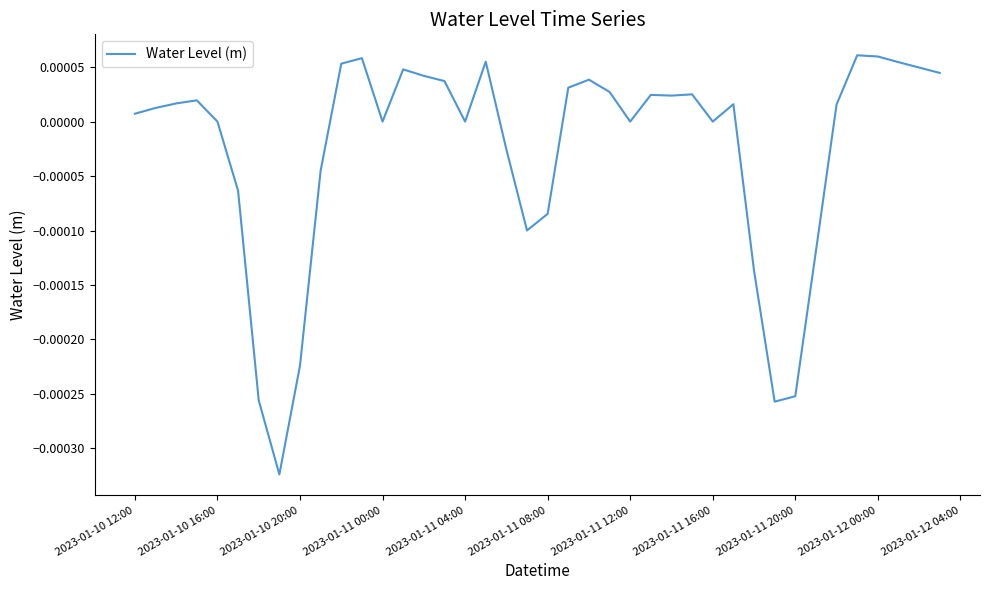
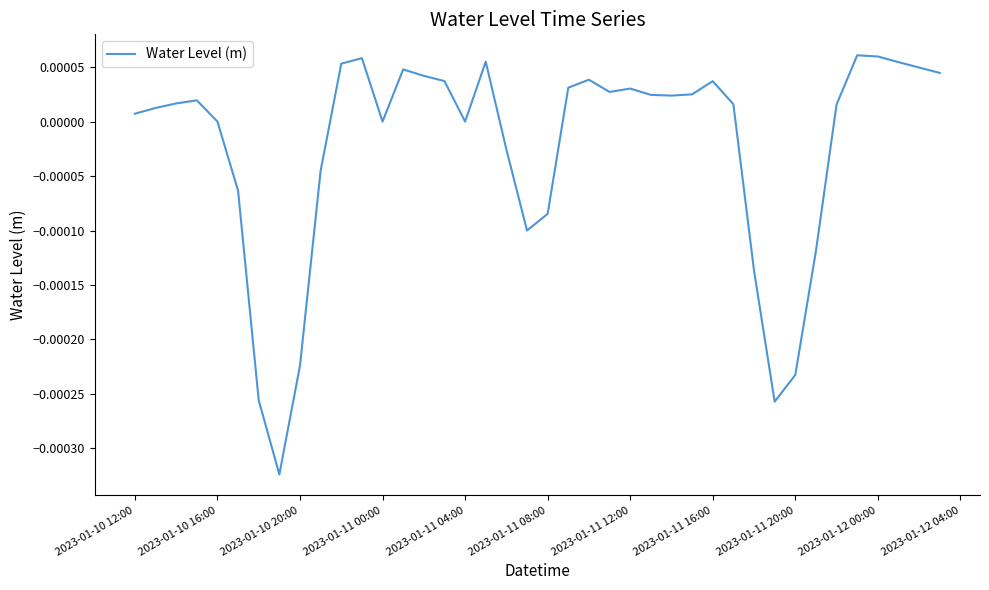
  {
    "2023-01-10 12:00": 0.000007,
    "2023-01-10 16:00": 0.000000,
    "2023-01-10 20:00": -0.000224,
    "2023-01-11 00:00": 0.000000,
    "2023-01-11 04:00": 0.000000,
    "2023-01-11 08:00": -0.000085,
-   "2023-01-11 12:00": 0.00000,
-   "2023-01-11 16:00": 0.00000,
-   "2023-01-11 20:00": -0.000252,
+   "2023-01-11 12:00": 0.00003,
+   "2023-01-11 16:00": 0.00004,
+   "2023-01-11 20:00": -0.000233,
    "2023-01-12 00:00": 0.000060
  }
